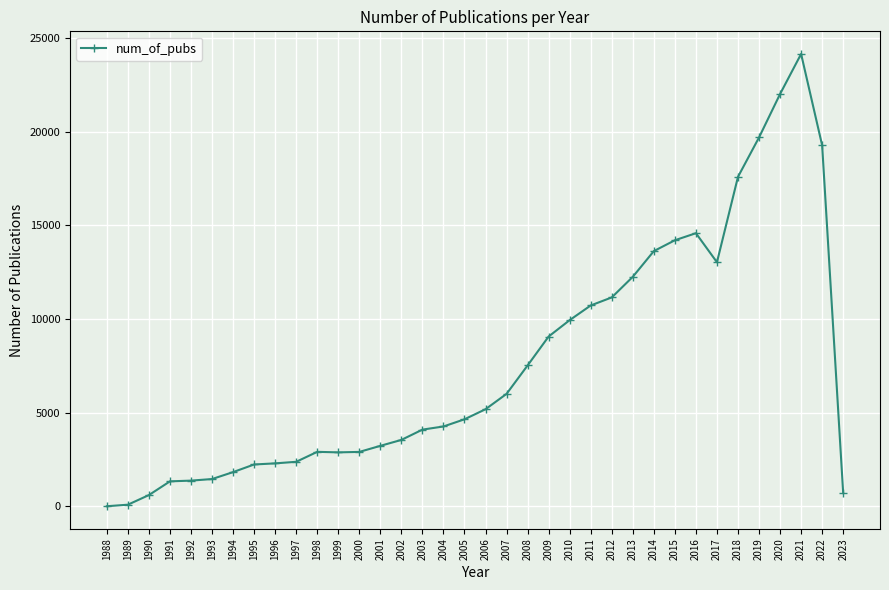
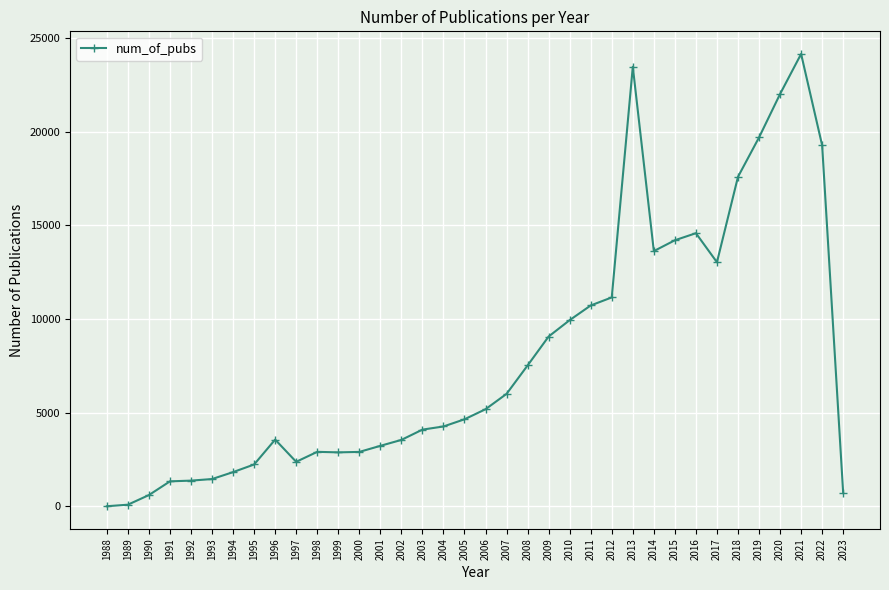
  {
    "1988": 0,
    "1989": 100,
    "1990": 600,
    "1991": 1300,
    "1992": 1400,
    "1993": 1500,
    "1994": 1800,
    "1995": 2200,
-   "1996": 2300,
+   "1996": 3600,
    "1997": 2400,
    "1998": 2900,
    "1999": 2900,
    "2000": 2900,
    "2001": 3200,
    "2002": 3500,
    "2003": 4100,
    "2004": 4300,
    "2005": 4600,
    "2006": 5200,
    "2007": 6000,
    "2008": 7500,
    "2009": 9100,
    "2010": 9900,
    "2011": 10700,
    "2012": 11200,
-   "2013": 12300,
+   "2013": 23500,
    "2014": 13600,
    "2015": 14200,
    "2016": 14600,
    "2017": 13000,
    "2018": 17600,
    "2019": 19700,
    "2020": 22000,
    "2021": 24100,
    "2022": 19300,
    "2023": 700
  }
